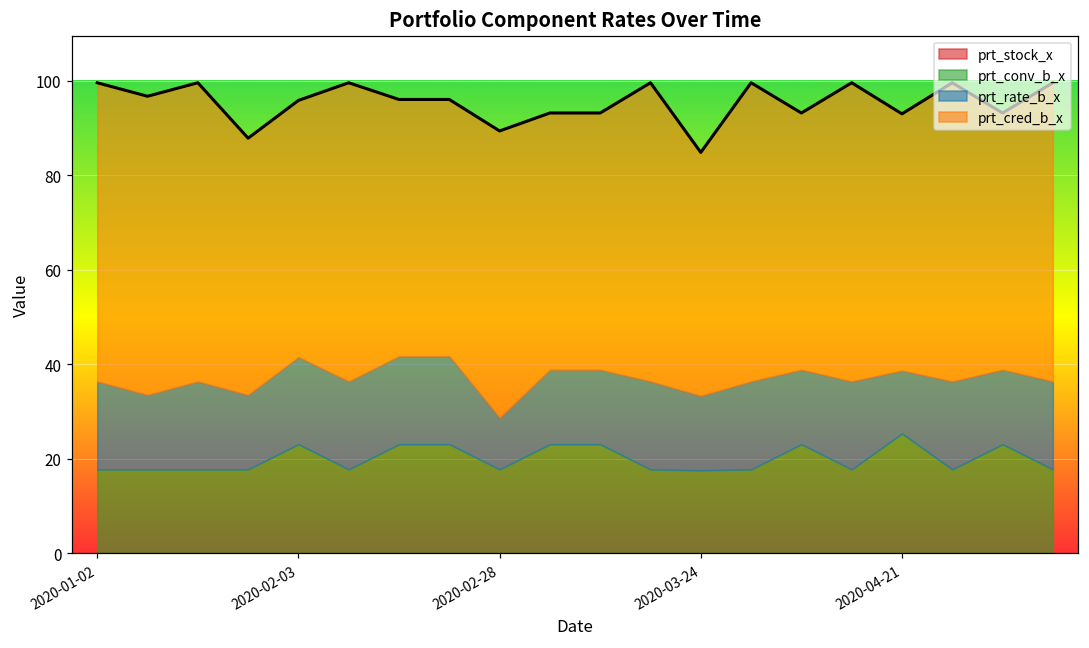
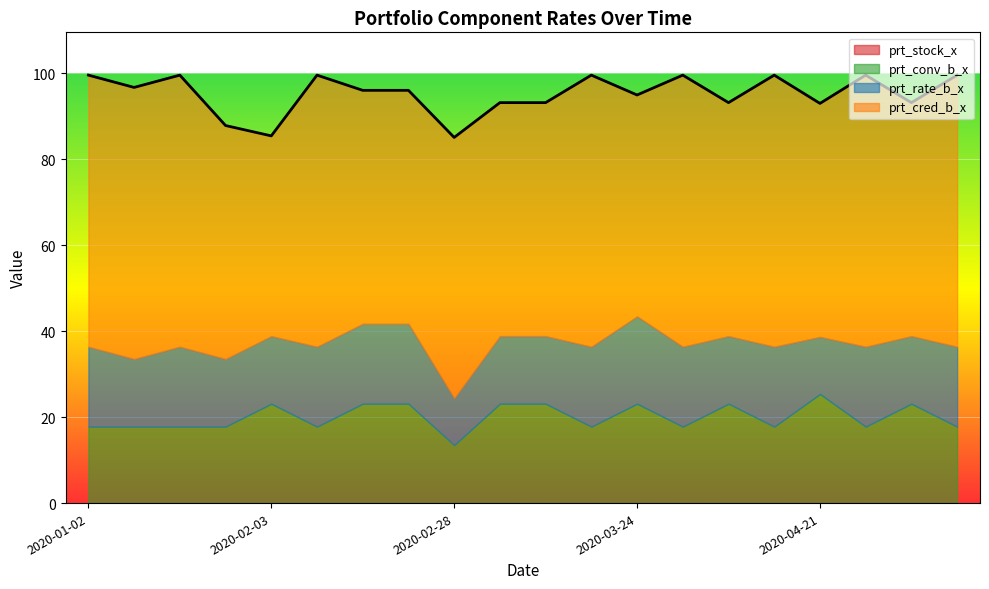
  {
    "prt_stock_x": {
      "2020-01-02": 0,
      "2020-02-03": 0,
      "2020-02-28": 0,
      "2020-03-24": 0,
      "2020-04-21": 0
    },
    "prt_conv_b_x": {
      "2020-01-02": 18,
      "2020-02-03": 23,
-     "2020-02-28": 18,
-     "2020-03-24": 18,
+     "2020-02-28": 14,
+     "2020-03-24": 23,
      "2020-04-21": 25
    },
    "prt_rate_b_x": {
      "2020-01-02": 19,
-     "2020-02-03": 18,
+     "2020-02-03": 16,
      "2020-02-28": 11,
-     "2020-03-24": 16,
+     "2020-03-24": 20,
      "2020-04-21": 13
    },
    "prt_cred_b_x": {
      "2020-01-02": 63,
-     "2020-02-03": 54,
+     "2020-02-03": 47,
      "2020-02-28": 61,
      "2020-03-24": 52,
      "2020-04-21": 54
    }
  }
